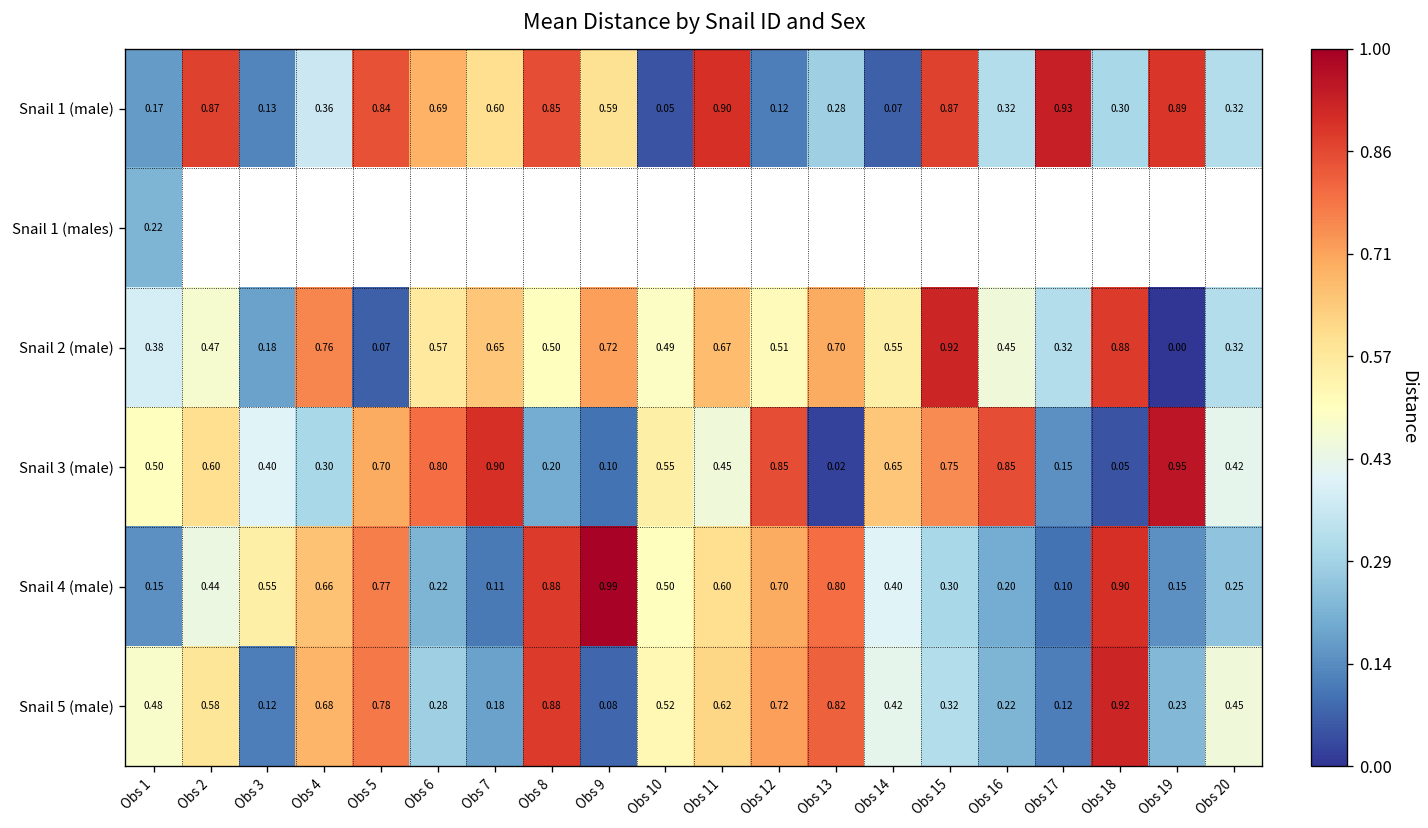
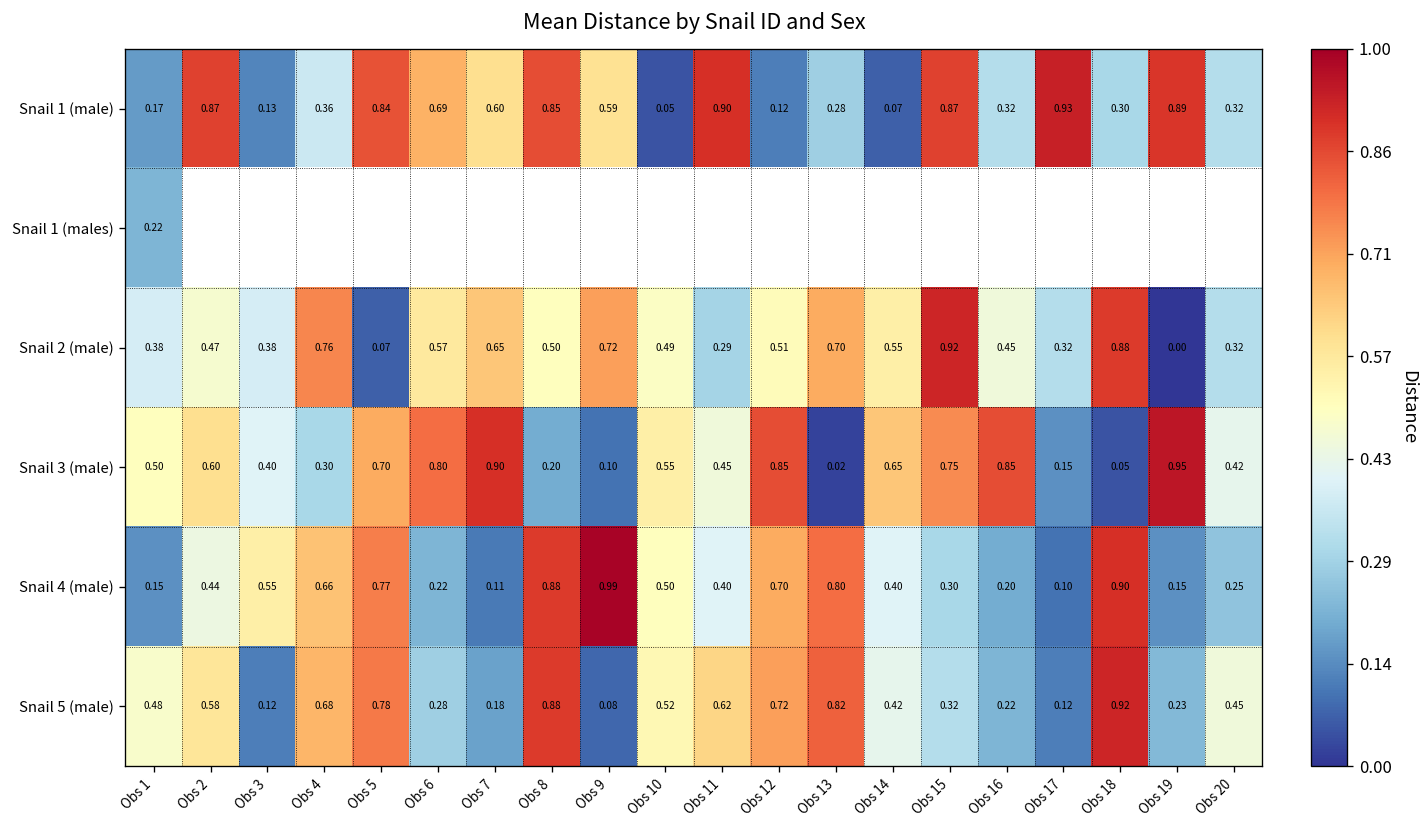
  {
    "Snail 1 (male)": {
      "Obs 1": 0.17,
      "Obs 2": 0.87,
      "Obs 3": 0.13,
      "Obs 4": 0.36,
      "Obs 5": 0.84,
      "Obs 6": 0.69,
      "Obs 7": 0.60,
      "Obs 8": 0.85,
      "Obs 9": 0.59,
      "Obs 10": 0.05,
      "Obs 11": 0.90,
      "Obs 12": 0.12,
      "Obs 13": 0.28,
      "Obs 14": 0.07,
      "Obs 15": 0.87,
      "Obs 16": 0.32,
      "Obs 17": 0.93,
      "Obs 18": 0.30,
      "Obs 19": 0.89,
      "Obs 20": 0.32
    },
    "Snail 1 (males)": {
      "Obs 1": 0.22
    },
    "Snail 2 (male)": {
      "Obs 1": 0.38,
      "Obs 2": 0.47,
-     "Obs 3": 0.18,
+     "Obs 3": 0.38,
      "Obs 4": 0.76,
      "Obs 5": 0.07,
      "Obs 6": 0.57,
      "Obs 7": 0.65,
      "Obs 8": 0.50,
      "Obs 9": 0.72,
      "Obs 10": 0.49,
-     "Obs 11": 0.67,
+     "Obs 11": 0.29,
      "Obs 12": 0.51,
      "Obs 13": 0.70,
      "Obs 14": 0.55,
      "Obs 15": 0.92,
      "Obs 16": 0.45,
      "Obs 17": 0.32,
      "Obs 18": 0.88,
      "Obs 19": 0.00,
      "Obs 20": 0.32
    },
    "Snail 3 (male)": {
      "Obs 1": 0.50,
      "Obs 2": 0.60,
      "Obs 3": 0.40,
      "Obs 4": 0.30,
      "Obs 5": 0.70,
      "Obs 6": 0.80,
      "Obs 7": 0.90,
      "Obs 8": 0.20,
      "Obs 9": 0.10,
      "Obs 10": 0.55,
      "Obs 11": 0.45,
      "Obs 12": 0.85,
      "Obs 13": 0.02,
      "Obs 14": 0.65,
      "Obs 15": 0.75,
      "Obs 16": 0.85,
      "Obs 17": 0.15,
      "Obs 18": 0.05,
      "Obs 19": 0.95,
      "Obs 20": 0.42
    },
    "Snail 4 (male)": {
      "Obs 1": 0.15,
      "Obs 2": 0.44,
      "Obs 3": 0.55,
      "Obs 4": 0.66,
      "Obs 5": 0.77,
      "Obs 6": 0.22,
      "Obs 7": 0.11,
      "Obs 8": 0.88,
      "Obs 9": 0.99,
      "Obs 10": 0.50,
-     "Obs 11": 0.60,
+     "Obs 11": 0.40,
      "Obs 12": 0.70,
      "Obs 13": 0.80,
      "Obs 14": 0.40,
      "Obs 15": 0.30,
      "Obs 16": 0.20,
      "Obs 17": 0.10,
      "Obs 18": 0.90,
      "Obs 19": 0.15,
      "Obs 20": 0.25
    },
    "Snail 5 (male)": {
      "Obs 1": 0.48,
      "Obs 2": 0.58,
      "Obs 3": 0.12,
      "Obs 4": 0.68,
      "Obs 5": 0.78,
      "Obs 6": 0.28,
      "Obs 7": 0.18,
      "Obs 8": 0.88,
      "Obs 9": 0.08,
      "Obs 10": 0.52,
      "Obs 11": 0.62,
      "Obs 12": 0.72,
      "Obs 13": 0.82,
      "Obs 14": 0.42,
      "Obs 15": 0.32,
      "Obs 16": 0.22,
      "Obs 17": 0.12,
      "Obs 18": 0.92,
      "Obs 19": 0.23,
      "Obs 20": 0.45
    }
  }
